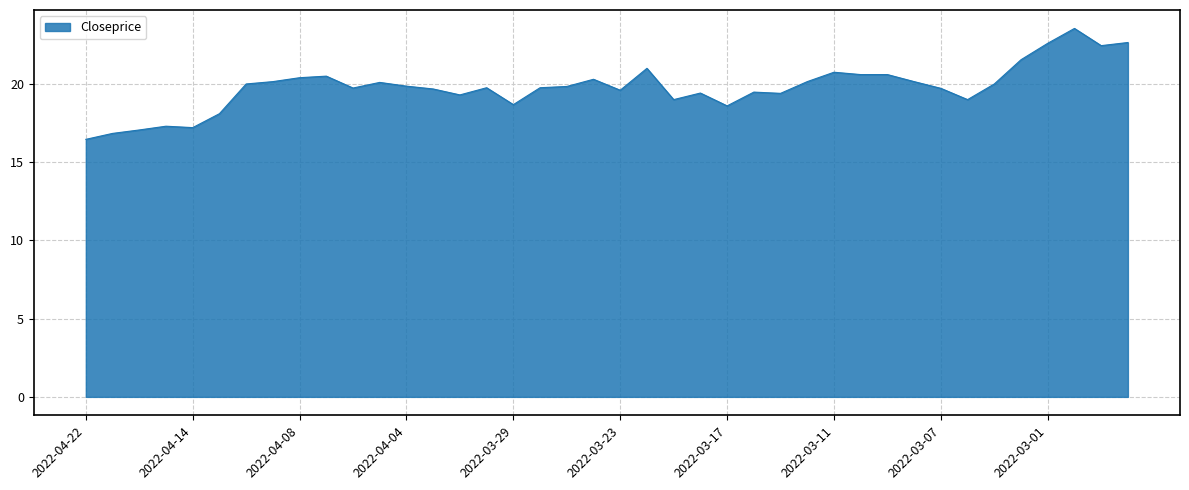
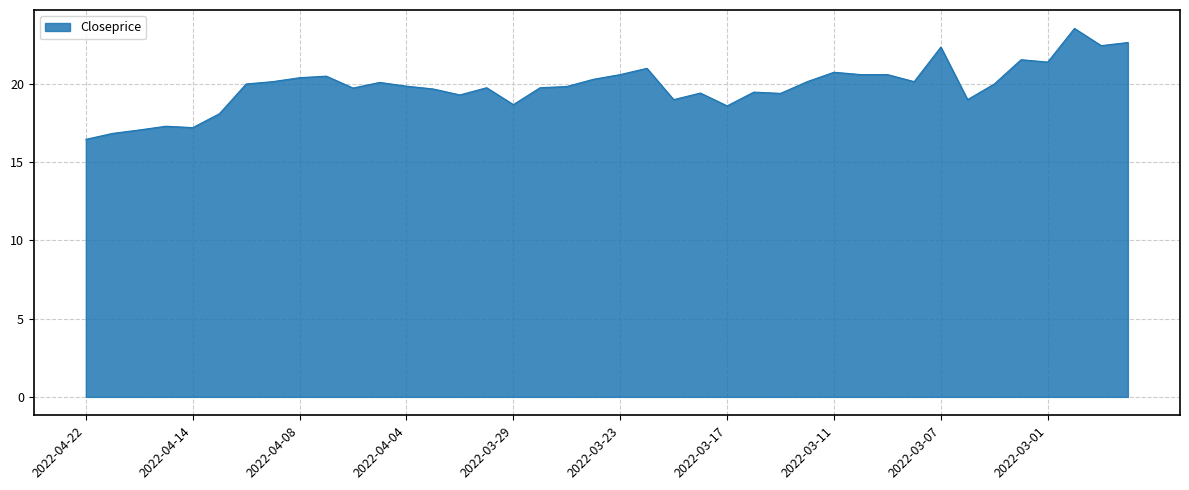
  {
    "2022-04-22": 16.5,
    "2022-04-14": 17.2,
    "2022-04-08": 20.4,
    "2022-04-04": 19.9,
    "2022-03-29": 18.7,
-   "2022-03-23": 19.6,
+   "2022-03-23": 20.6,
    "2022-03-17": 18.6,
    "2022-03-11": 20.8,
-   "2022-03-07": 19.7,
-   "2022-03-01": 22.6
+   "2022-03-07": 22.4,
+   "2022-03-01": 21.4
  }
